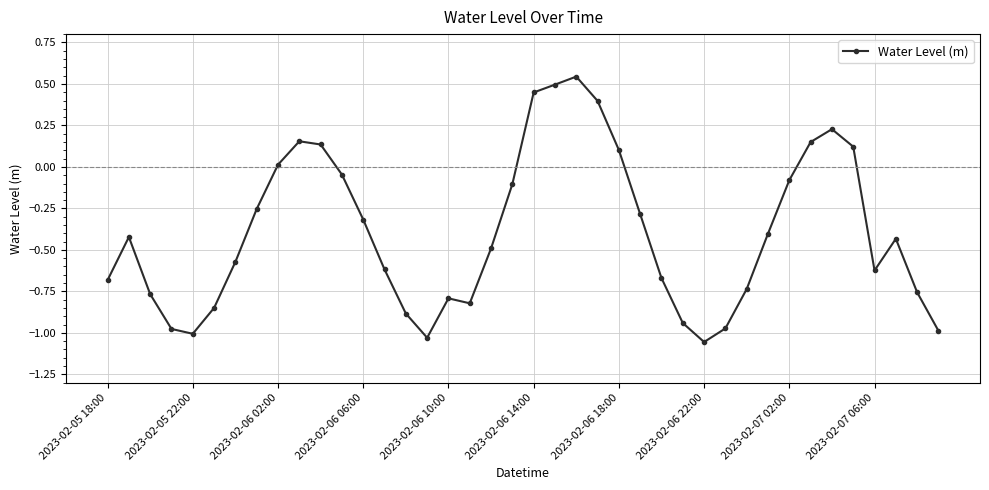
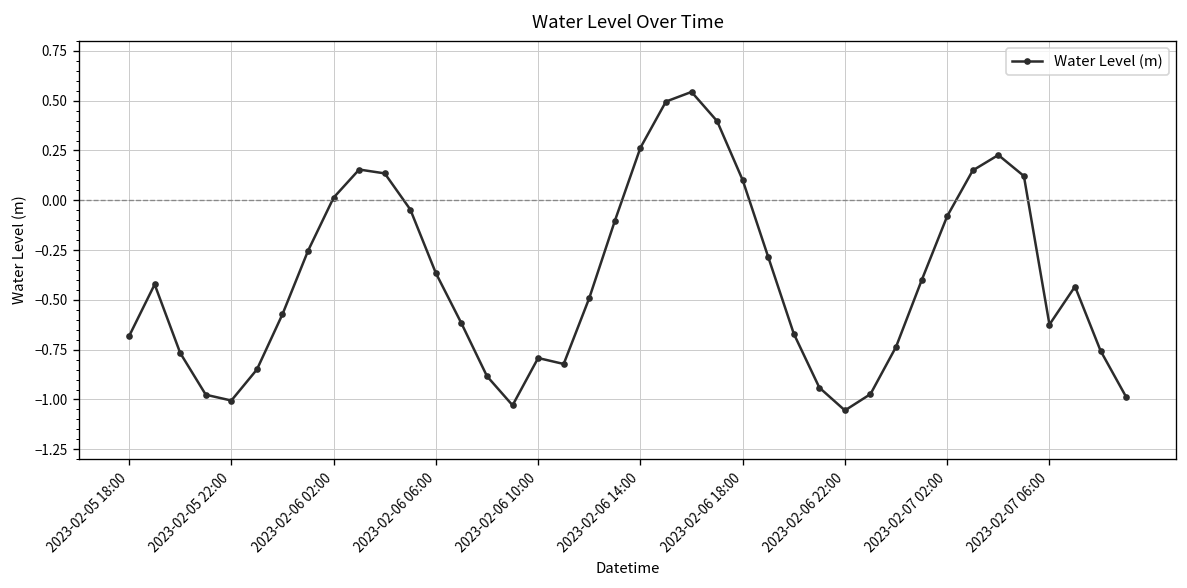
  {
    "2023-02-05 18:00": -0.68,
    "2023-02-05 22:00": -1.01,
    "2023-02-06 02:00": 0.01,
-   "2023-02-06 06:00": -0.32,
+   "2023-02-06 06:00": -0.37,
    "2023-02-06 10:00": -0.79,
-   "2023-02-06 14:00": 0.45,
+   "2023-02-06 14:00": 0.26,
    "2023-02-06 18:00": 0.10,
    "2023-02-06 22:00": -1.05,
    "2023-02-07 02:00": -0.08,
    "2023-02-07 06:00": -0.62
  }
